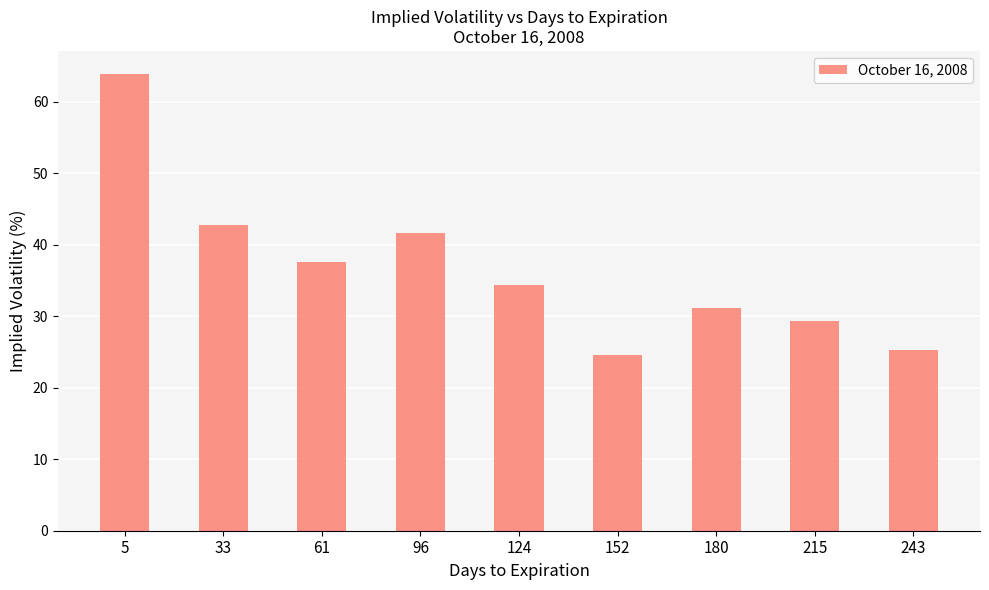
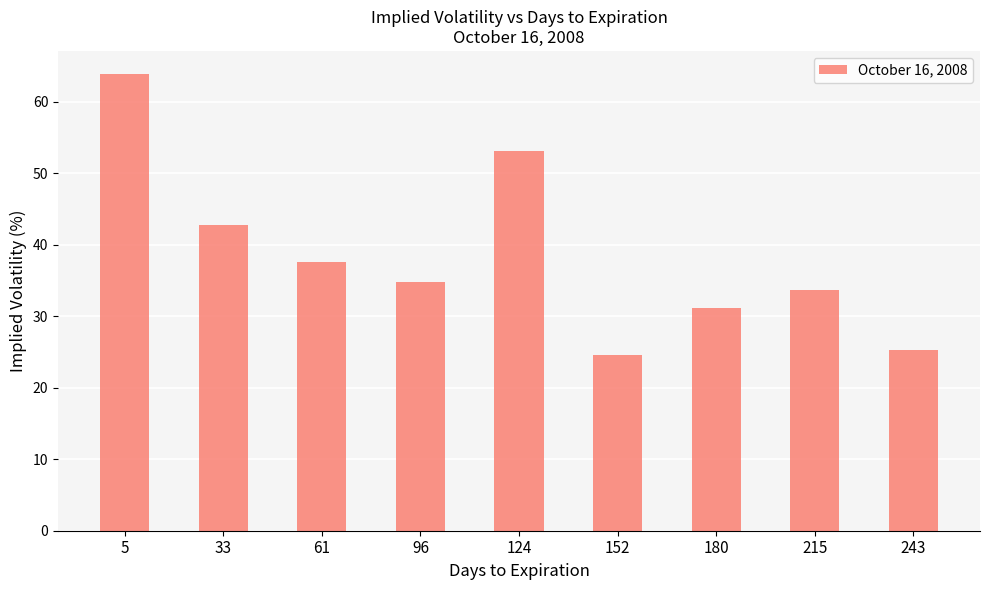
  {
    "5": 64,
    "33": 43,
    "61": 38,
-   "96": 42,
-   "124": 34,
+   "96": 35,
+   "124": 53,
    "152": 25,
    "180": 31,
-   "215": 29,
+   "215": 34,
    "243": 25
  }
